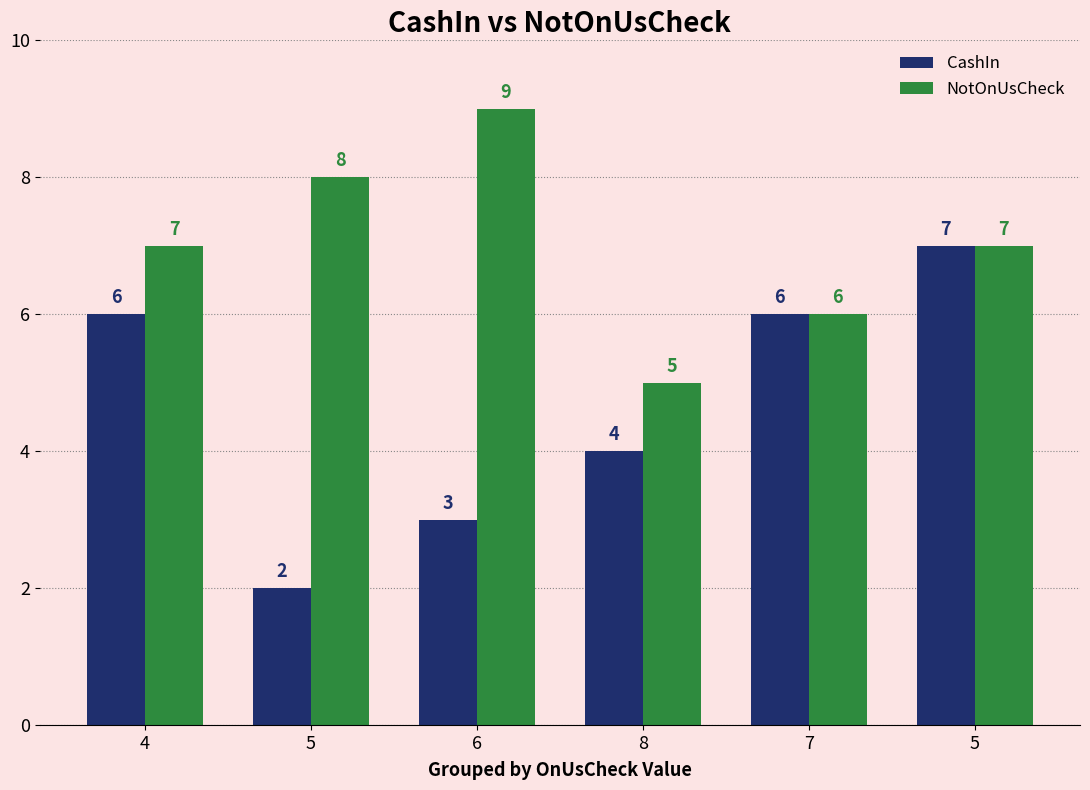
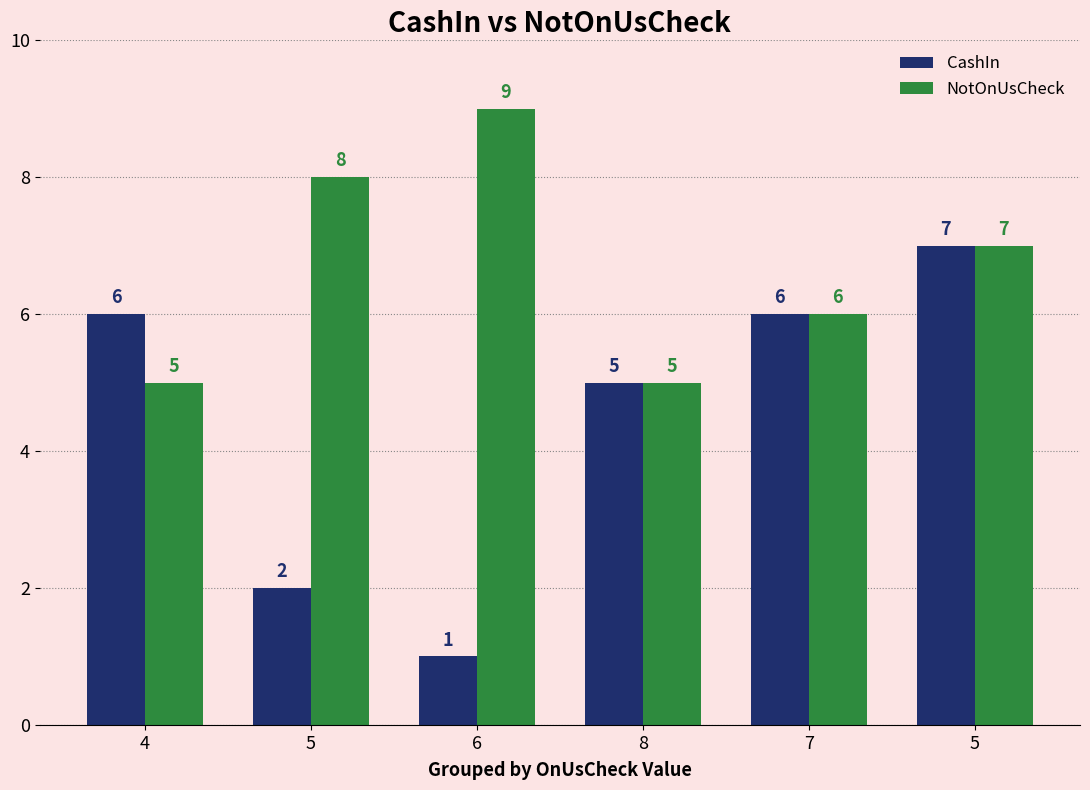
  {
    "CashIn": {
      "4": 6,
-     "6": 3,
-     "8": 4,
+     "6": 1,
+     "8": 5,
      "7": 6
    },
    "NotOnUsCheck": {
-     "4": 7,
+     "4": 5,
      "6": 9,
      "8": 5,
      "7": 6
    }
  }
